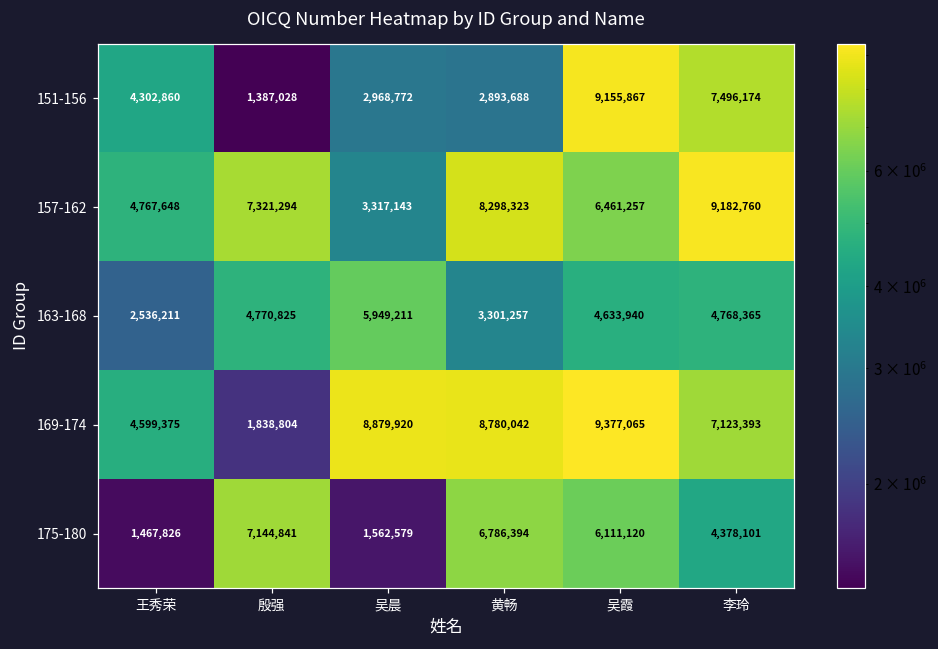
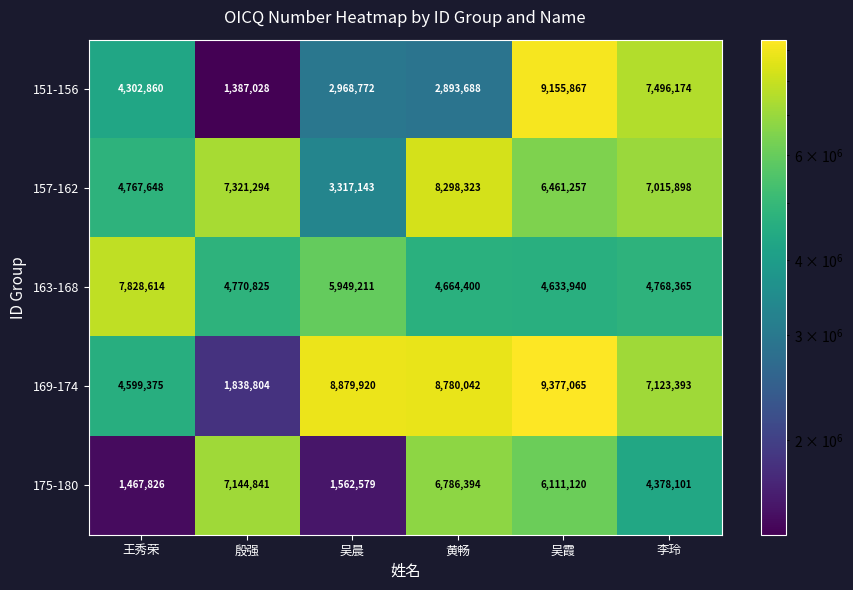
  {
    "151-156": {
      "王秀荣": "4,302,860",
      "殷强": "1,387,028",
      "吴晨": "2,968,772",
      "黄畅": "2,893,688",
      "吴霞": "9,155,867",
      "李玲": "7,496,174"
    },
    "157-162": {
      "王秀荣": "4,767,648",
      "殷强": "7,321,294",
      "吴晨": "3,317,143",
      "黄畅": "8,298,323",
      "吴霞": "6,461,257",
-     "李玲": "9,182,760"
+     "李玲": "7,015,898"
    },
    "163-168": {
-     "王秀荣": "2,536,211",
+     "王秀荣": "7,828,614",
      "殷强": "4,770,825",
      "吴晨": "5,949,211",
-     "黄畅": "3,301,257",
+     "黄畅": "4,664,400",
      "吴霞": "4,633,940",
      "李玲": "4,768,365"
    },
    "169-174": {
      "王秀荣": "4,599,375",
      "殷强": "1,838,804",
      "吴晨": "8,879,920",
      "黄畅": "8,780,042",
      "吴霞": "9,377,065",
      "李玲": "7,123,393"
    },
    "175-180": {
      "王秀荣": "1,467,826",
      "殷强": "7,144,841",
      "吴晨": "1,562,579",
      "黄畅": "6,786,394",
      "吴霞": "6,111,120",
      "李玲": "4,378,101"
    }
  }
